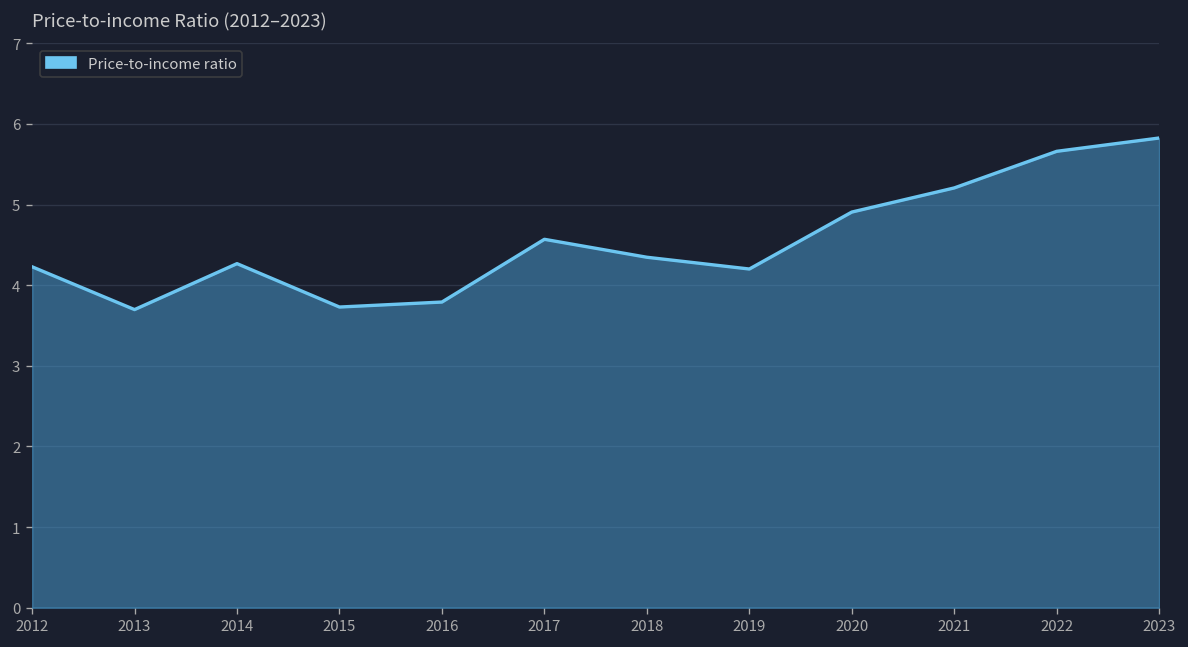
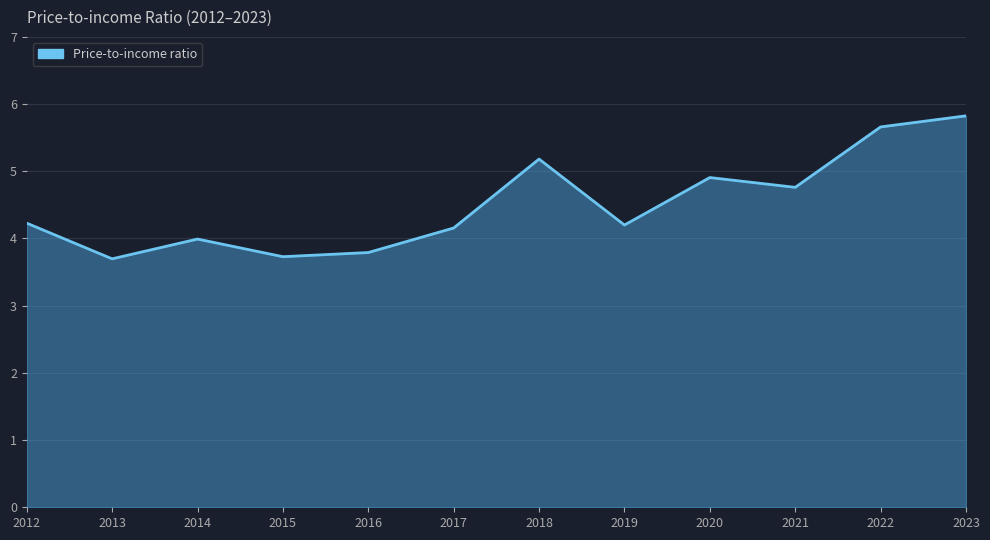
  {
    "2012": 4.2,
    "2013": 3.7,
-   "2014": 4.3,
+   "2014": 4.0,
    "2015": 3.7,
    "2016": 3.8,
-   "2017": 4.6,
-   "2018": 4.3,
+   "2017": 4.2,
+   "2018": 5.2,
    "2019": 4.2,
    "2020": 4.9,
-   "2021": 5.2,
+   "2021": 4.8,
    "2022": 5.7,
    "2023": 5.8
  }
